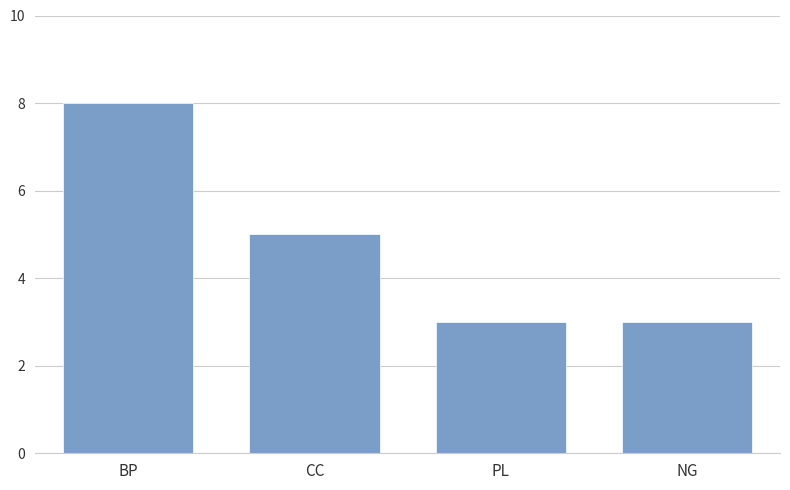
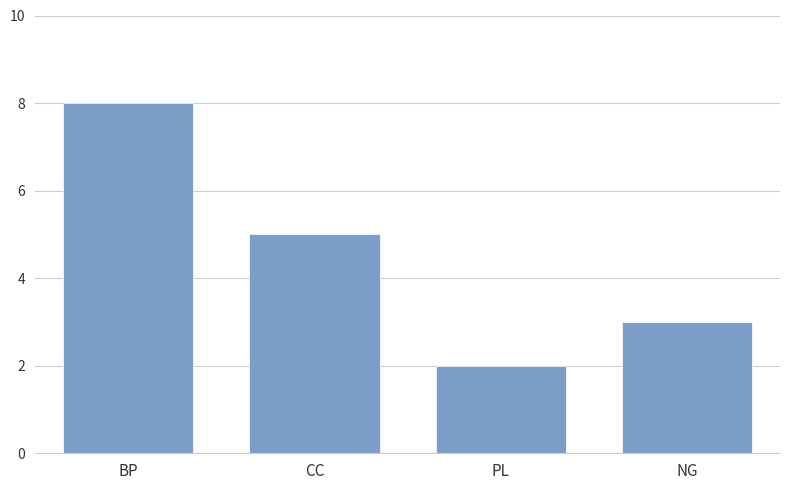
  {
    "BP": 8,
    "CC": 5,
-   "PL": 3,
+   "PL": 2,
    "NG": 3
  }
